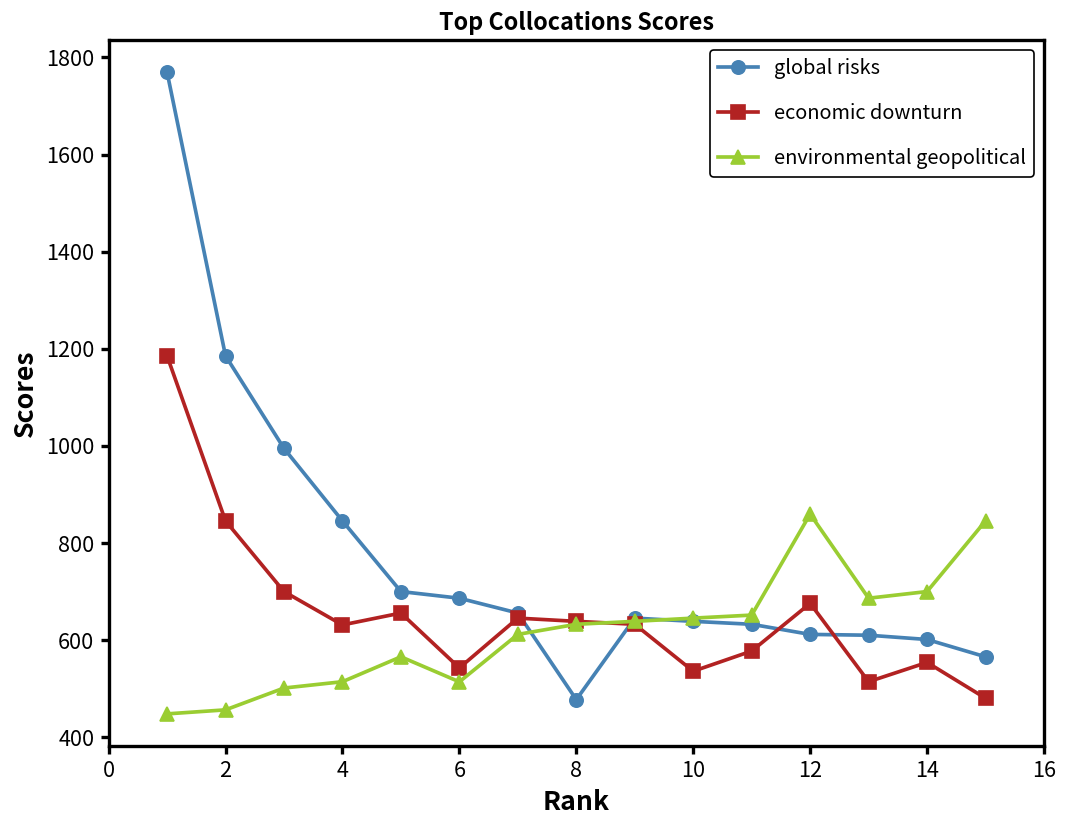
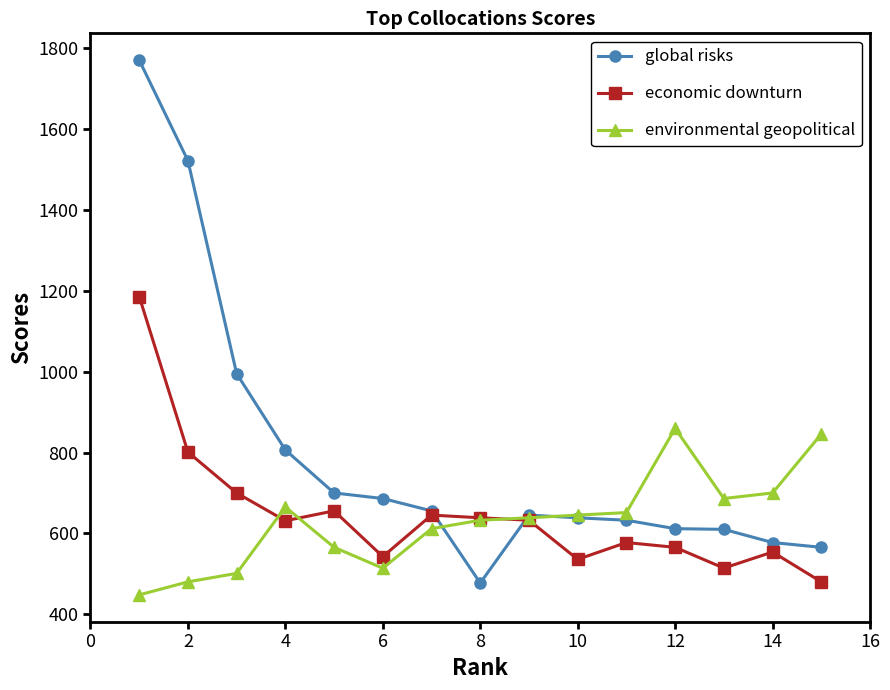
  {
    "global risks": {
-     "2": 1190,
-     "4": 850,
+     "2": 1520,
+     "4": 810,
      "6": 690,
      "8": 480,
      "10": 640,
      "12": 610,
-     "14": 600
+     "14": 580
    },
    "economic downturn": {
-     "2": 850,
+     "2": 800,
      "4": 630,
      "6": 540,
      "10": 540,
-     "12": 680,
+     "12": 570,
      "14": 550
    },
    "environmental geopolitical": {
-     "2": 460,
-     "4": 510,
+     "2": 480,
+     "4": 670,
      "6": 510,
      "10": 650,
      "12": 860,
      "14": 700
    }
  }
